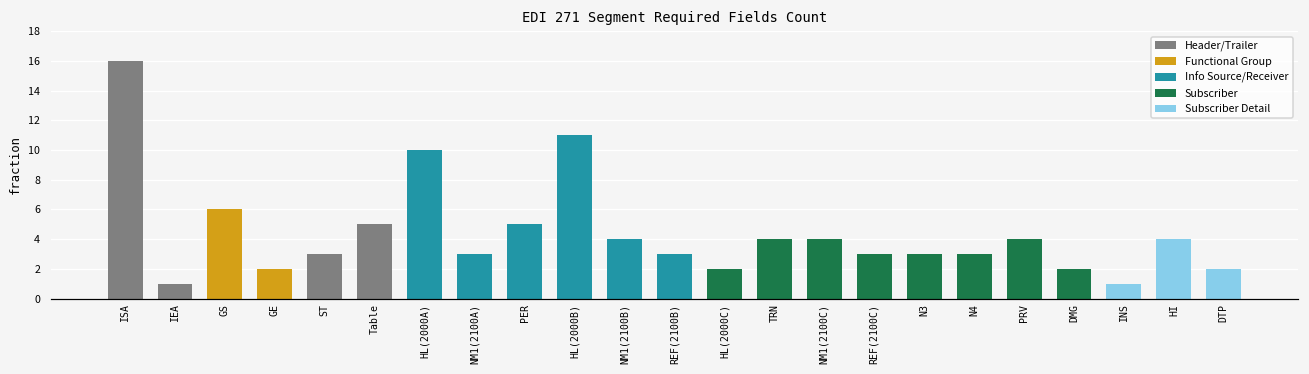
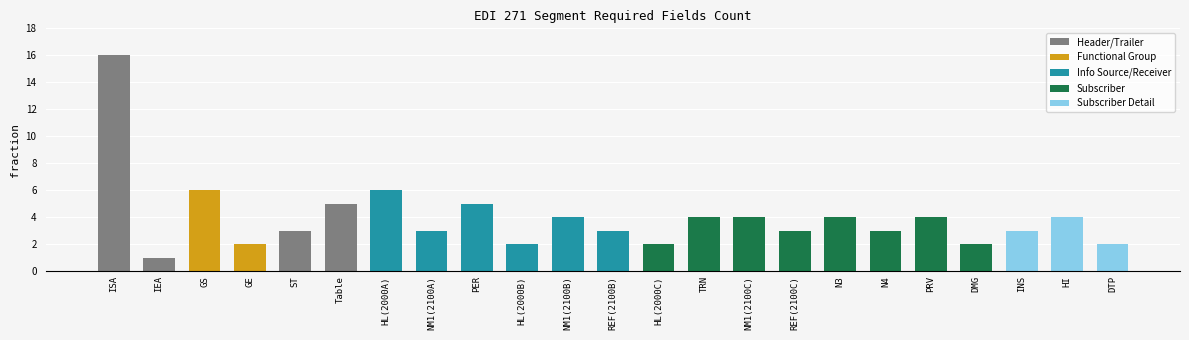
  {
    "ISA": 16,
    "IEA": 1,
    "GS": 6,
    "GE": 2,
    "ST": 3,
    "Table": 5,
-   "HL(2000A)": 10,
+   "HL(2000A)": 6,
    "NM1(2100A)": 3,
    "PER": 5,
-   "HL(2000B)": 11,
+   "HL(2000B)": 2,
    "NM1(2100B)": 4,
    "REF(2100B)": 3,
    "HL(2000C)": 2,
    "TRN": 4,
    "NM1(2100C)": 4,
    "REF(2100C)": 3,
-   "N3": 3,
+   "N3": 4,
    "N4": 3,
    "PRV": 4,
    "DMG": 2,
-   "INS": 1,
+   "INS": 3,
    "HI": 4,
    "DTP": 2
  }
